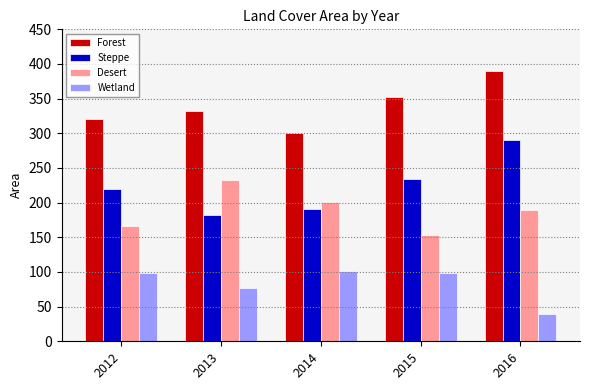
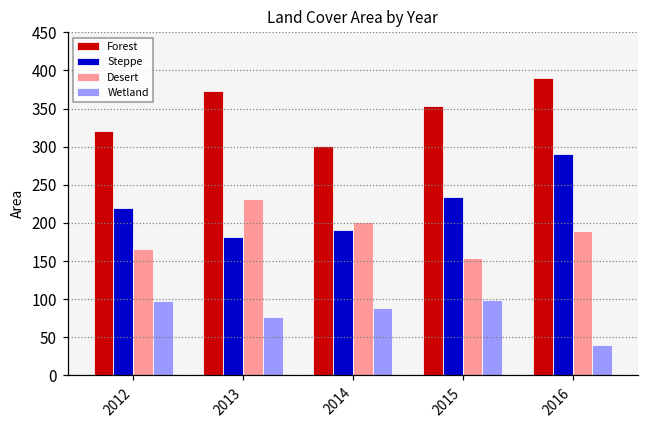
  {
    "Forest": {
      "2012": 320,
-     "2013": 330,
+     "2013": 370,
      "2014": 300,
      "2015": 350,
      "2016": 390
    },
    "Steppe": {
      "2012": 220,
      "2013": 180,
      "2014": 190,
      "2015": 230,
      "2016": 290
    },
    "Desert": {
      "2012": 170,
      "2013": 230,
      "2014": 200,
      "2015": 150,
      "2016": 190
    },
    "Wetland": {
      "2012": 100,
      "2013": 80,
-     "2014": 100,
+     "2014": 90,
      "2015": 100,
      "2016": 40
    }
  }
